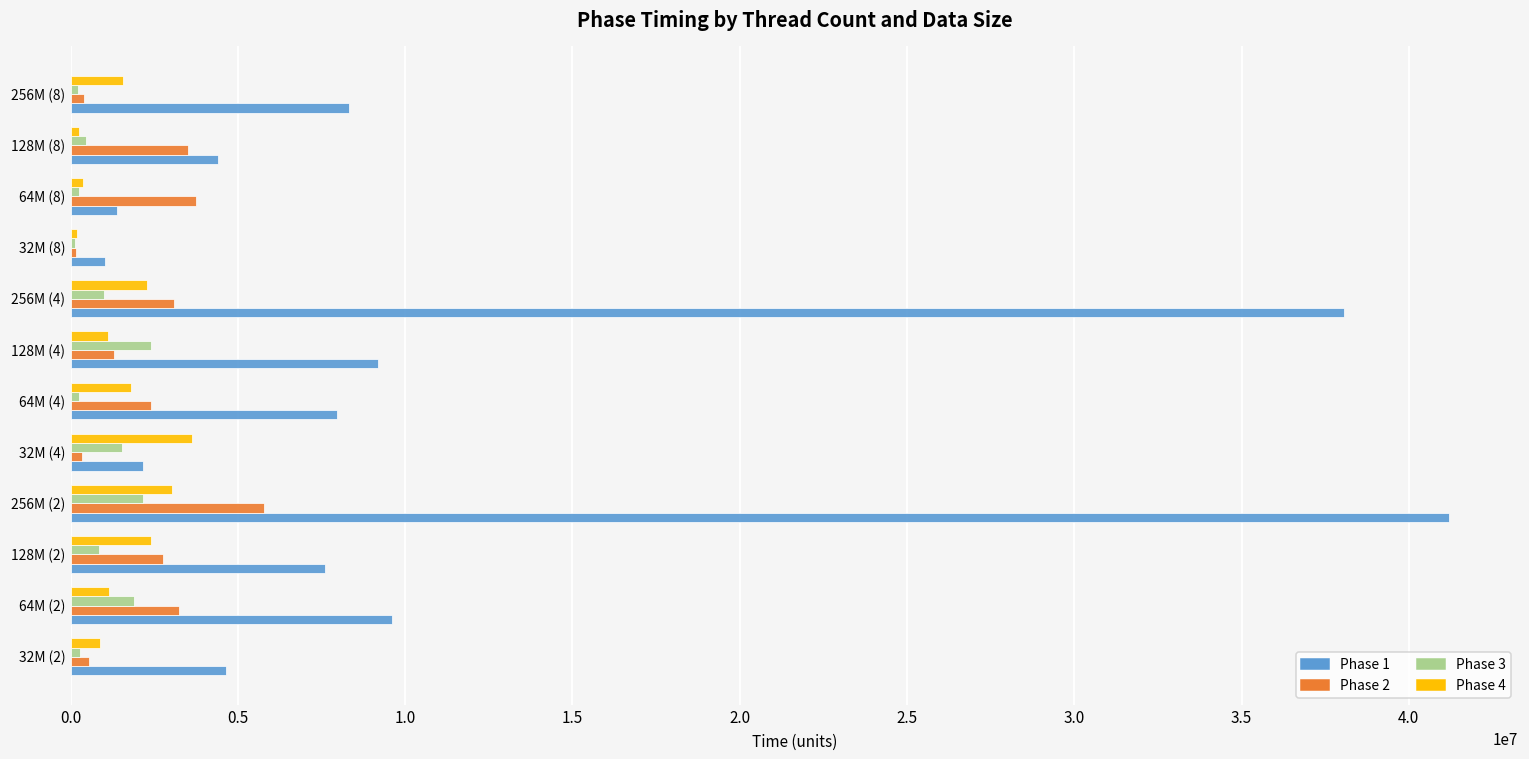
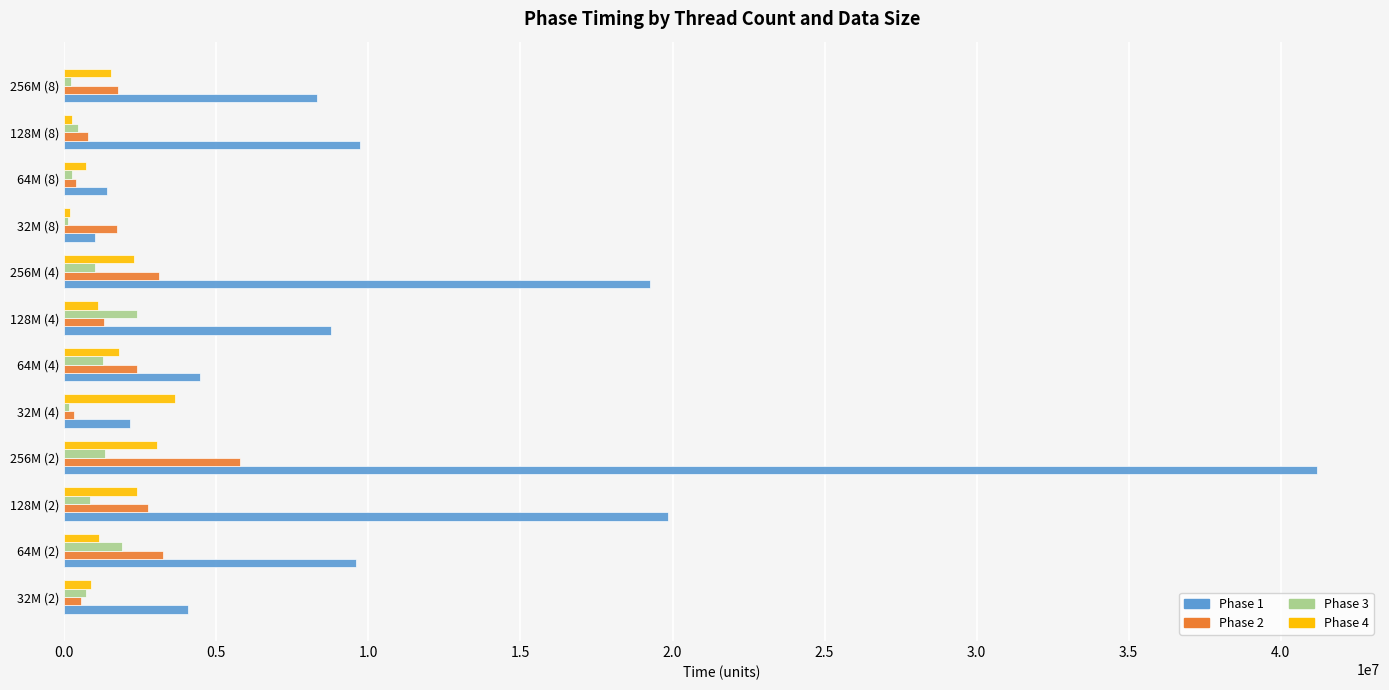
  {
    "Phase 1": {
      "256M (8)": 8300000,
-     "128M (8)": 4400000,
+     "128M (8)": 9700000,
      "64M (8)": 1400000,
      "32M (8)": 1000000,
-     "256M (4)": 38100000,
-     "128M (4)": 9200000,
-     "64M (4)": 8000000,
+     "256M (4)": 19300000,
+     "128M (4)": 8800000,
+     "64M (4)": 4500000,
      "32M (4)": 2200000,
      "256M (2)": 41200000,
-     "128M (2)": 7600000,
+     "128M (2)": 19900000,
      "64M (2)": 9600000,
-     "32M (2)": 4600000
+     "32M (2)": 4100000
    },
    "Phase 2": {
-     "256M (8)": 400000,
-     "128M (8)": 3500000,
-     "64M (8)": 3700000,
-     "32M (8)": 200000,
+     "256M (8)": 1800000,
+     "128M (8)": 800000,
+     "64M (8)": 400000,
+     "32M (8)": 1700000,
      "256M (4)": 3100000,
      "128M (4)": 1300000,
      "64M (4)": 2400000,
      "32M (4)": 300000,
      "256M (2)": 5800000,
      "128M (2)": 2800000,
      "64M (2)": 3300000,
      "32M (2)": 500000
    },
    "Phase 3": {
      "256M (8)": 200000,
      "128M (8)": 500000,
      "64M (8)": 200000,
      "32M (8)": 100000,
      "256M (4)": 1000000,
      "128M (4)": 2400000,
-     "64M (4)": 300000,
-     "32M (4)": 1500000,
-     "256M (2)": 2200000,
+     "64M (4)": 1300000,
+     "32M (4)": 100000,
+     "256M (2)": 1400000,
      "128M (2)": 800000,
      "64M (2)": 1900000,
-     "32M (2)": 300000
+     "32M (2)": 700000
    },
    "Phase 4": {
      "256M (8)": 1600000,
      "128M (8)": 300000,
-     "64M (8)": 400000,
+     "64M (8)": 700000,
      "32M (8)": 200000,
      "256M (4)": 2300000,
      "128M (4)": 1100000,
      "64M (4)": 1800000,
      "32M (4)": 3600000,
      "256M (2)": 3000000,
      "128M (2)": 2400000,
      "64M (2)": 1100000,
      "32M (2)": 900000
    }
  }
